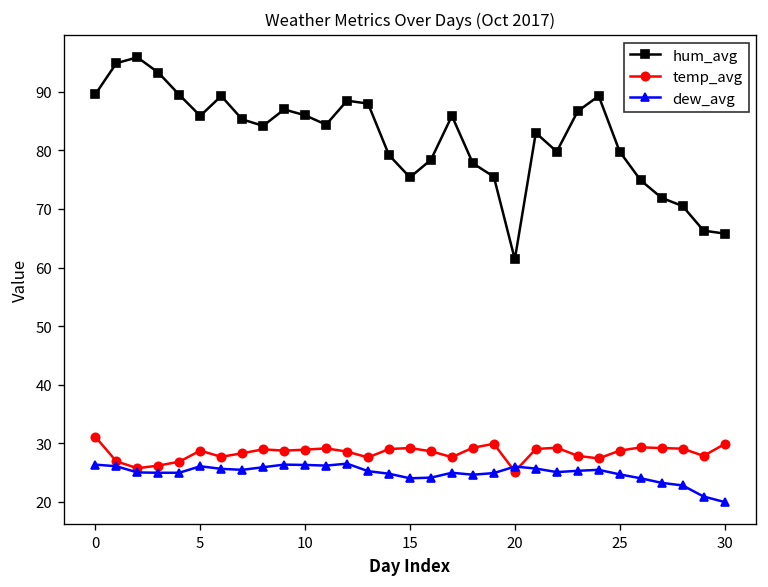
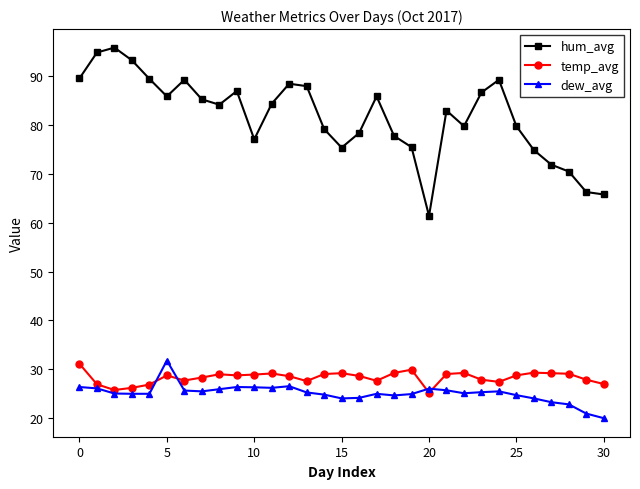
  {
    "hum_avg": {
      "0": 90,
      "5": 86,
-     "10": 86,
+     "10": 77,
      "15": 75,
      "20": 61,
      "25": 80,
      "30": 66
    },
    "temp_avg": {
      "0": 31,
      "5": 29,
      "10": 29,
      "15": 29,
      "20": 25,
      "25": 29,
-     "30": 30
+     "30": 27
    },
    "dew_avg": {
      "0": 26,
-     "5": 26,
+     "5": 32,
      "10": 26,
      "15": 24,
      "20": 26,
      "25": 25,
      "30": 20
    }
  }
